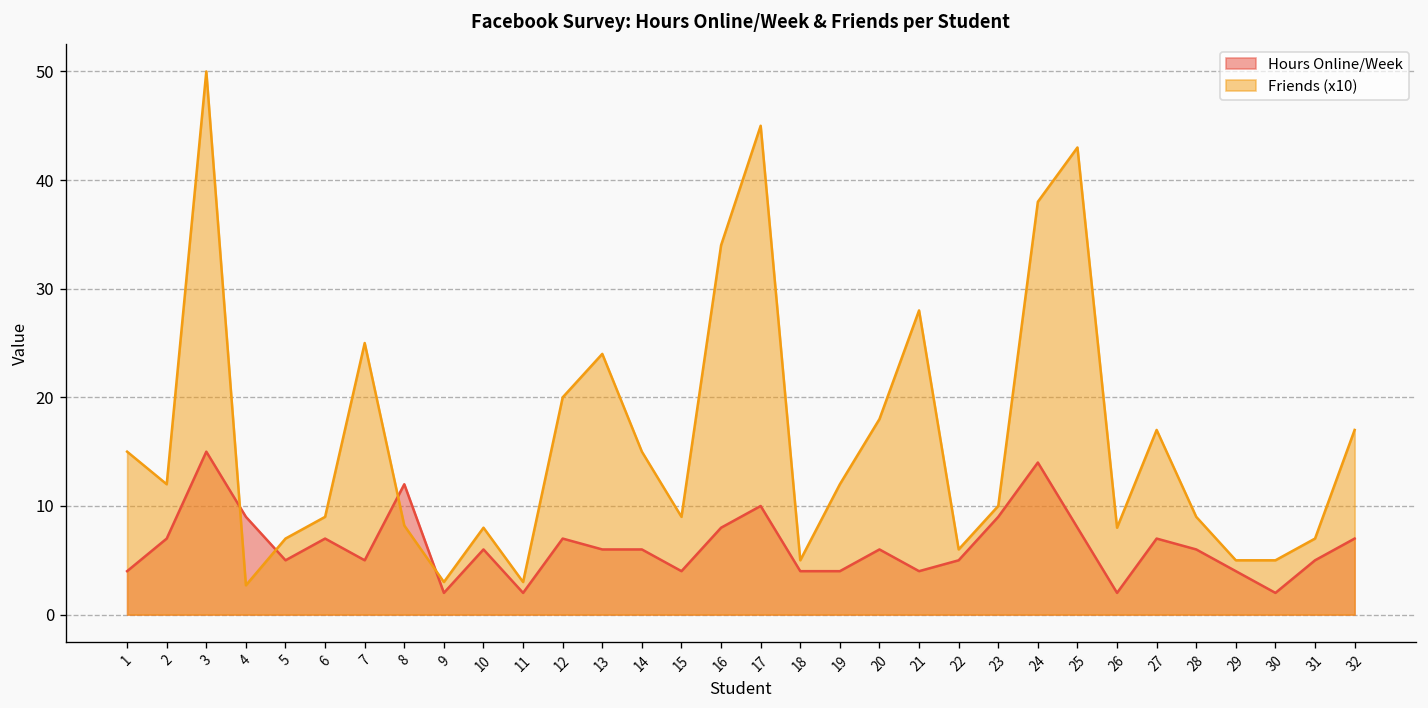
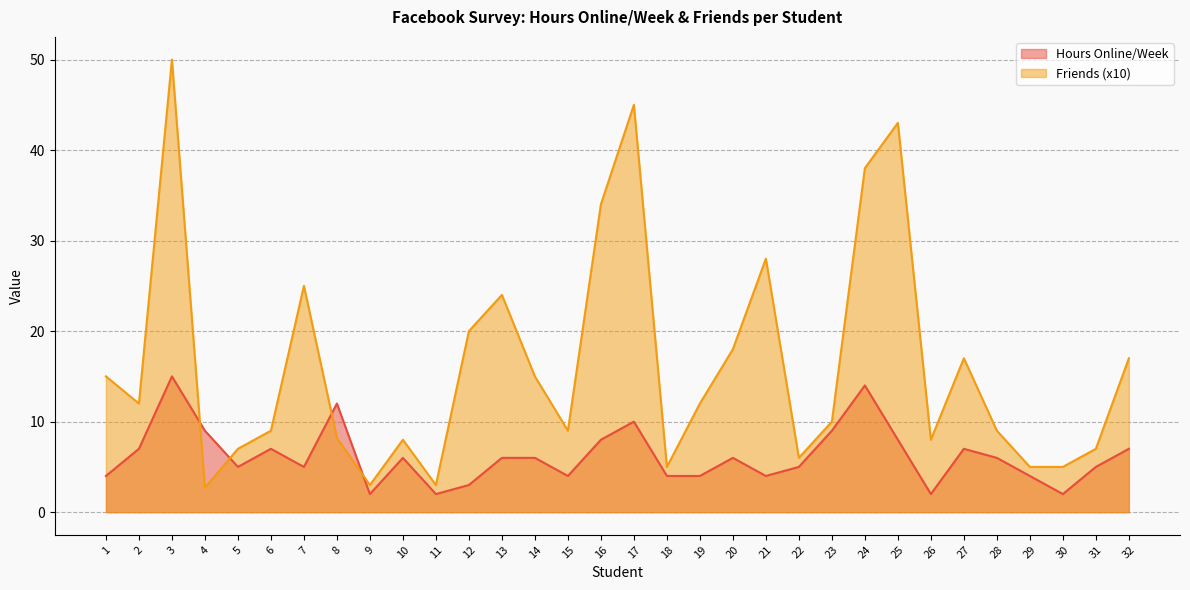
  {
    "Hours Online/Week": {
      "1": 4,
      "2": 7,
      "3": 15,
      "4": 9,
      "5": 5,
      "6": 7,
      "7": 5,
      "8": 12,
      "9": 2,
      "10": 6,
      "11": 2,
-     "12": 7,
+     "12": 3,
      "13": 6,
      "14": 6,
      "15": 4,
      "16": 8,
      "17": 10,
      "18": 4,
      "19": 4,
      "20": 6,
      "21": 4,
      "22": 5,
      "23": 9,
      "24": 14,
      "25": 8,
      "26": 2,
      "27": 7,
      "28": 6,
      "29": 4,
      "30": 2,
      "31": 5,
      "32": 7
    },
    "Friends (x10)": {
      "1": 15,
      "2": 12,
      "3": 50,
      "4": 3,
      "5": 7,
      "6": 9,
      "7": 25,
      "8": 8,
      "9": 3,
      "10": 8,
      "11": 3,
      "12": 20,
      "13": 24,
      "14": 15,
      "15": 9,
      "16": 34,
      "17": 45,
      "18": 5,
      "19": 12,
      "20": 18,
      "21": 28,
      "22": 6,
      "23": 10,
      "24": 38,
      "25": 43,
      "26": 8,
      "27": 17,
      "28": 9,
      "29": 5,
      "30": 5,
      "31": 7,
      "32": 17
    }
  }
